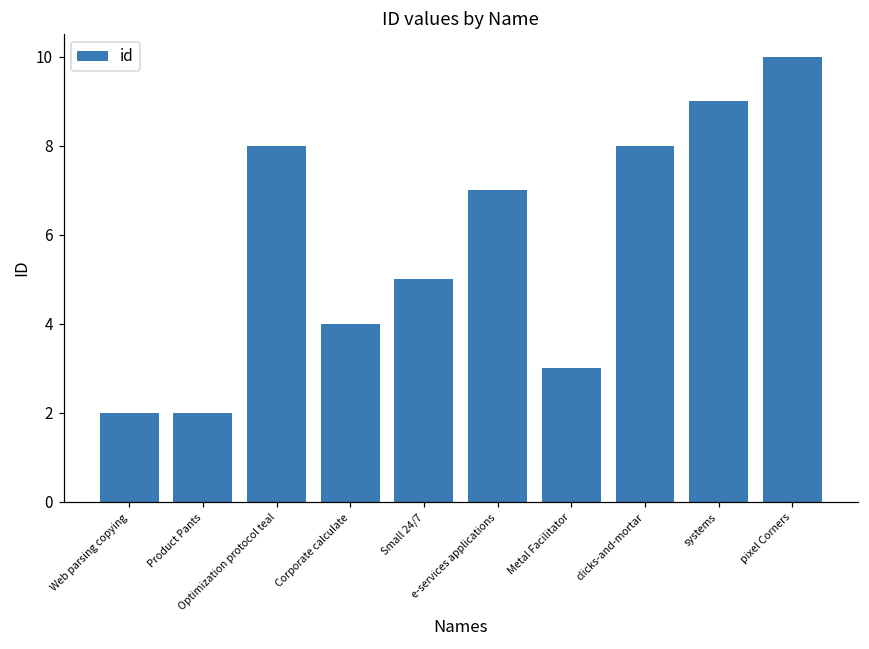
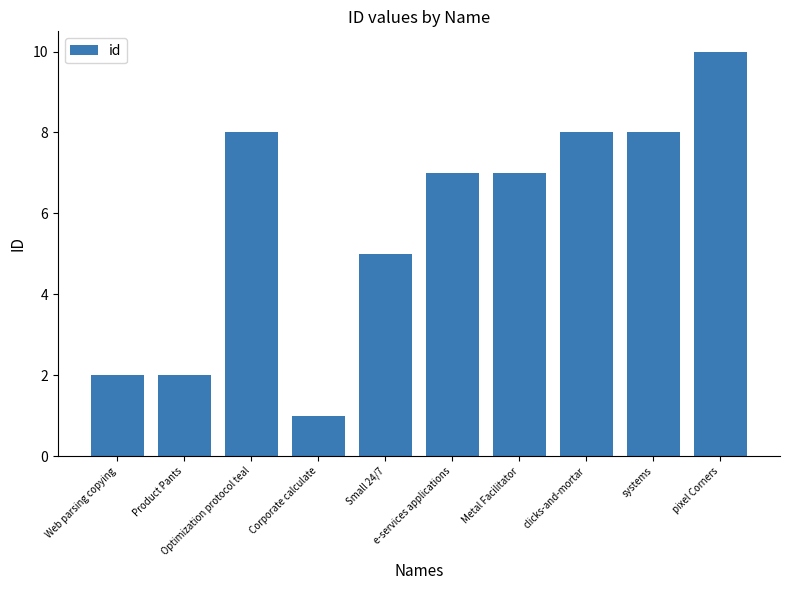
  {
    "Web parsing copying": 2,
    "Product Pants": 2,
    "Optimization protocol teal": 8,
-   "Corporate calculate": 4,
+   "Corporate calculate": 1,
    "Small 24/7": 5,
    "e-services applications": 7,
-   "Metal Facilitator": 3,
+   "Metal Facilitator": 7,
    "clicks-and-mortar": 8,
-   "systems": 9,
+   "systems": 8,
    "pixel Corners": 10
  }
